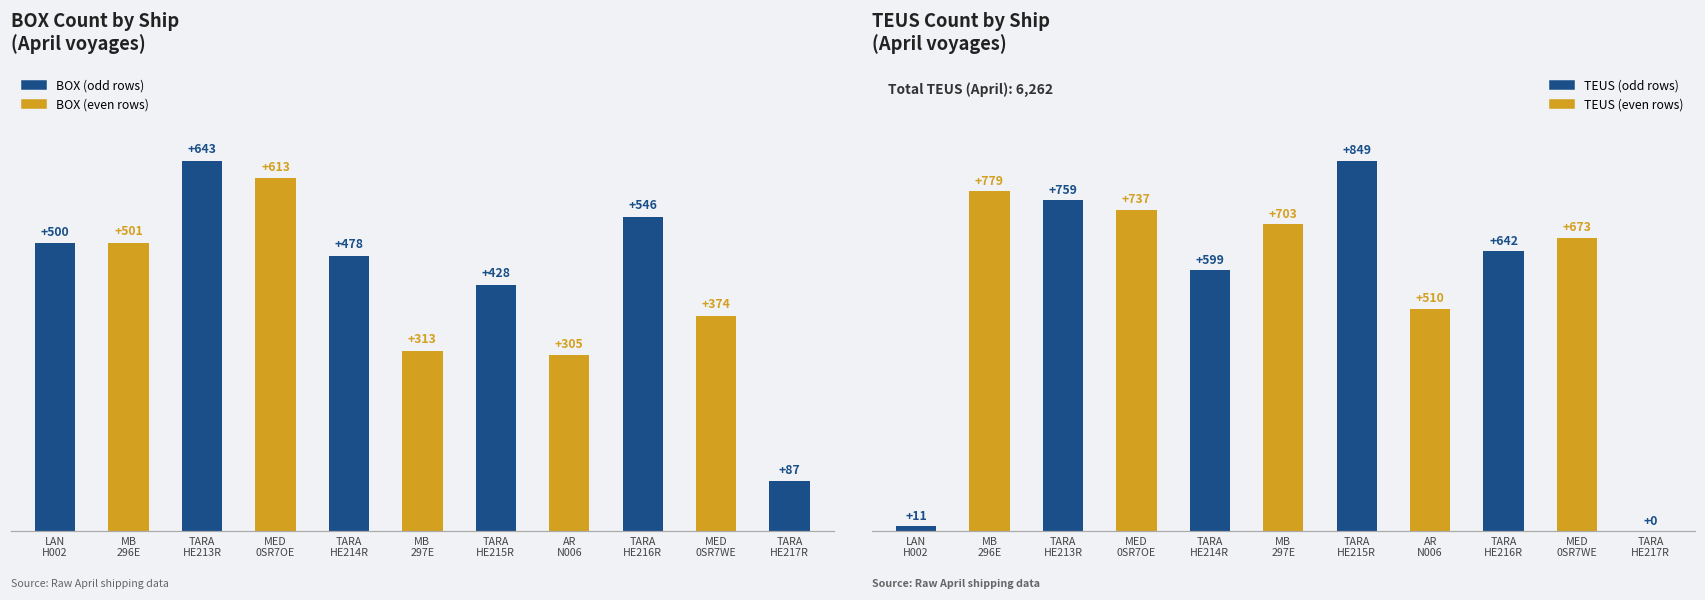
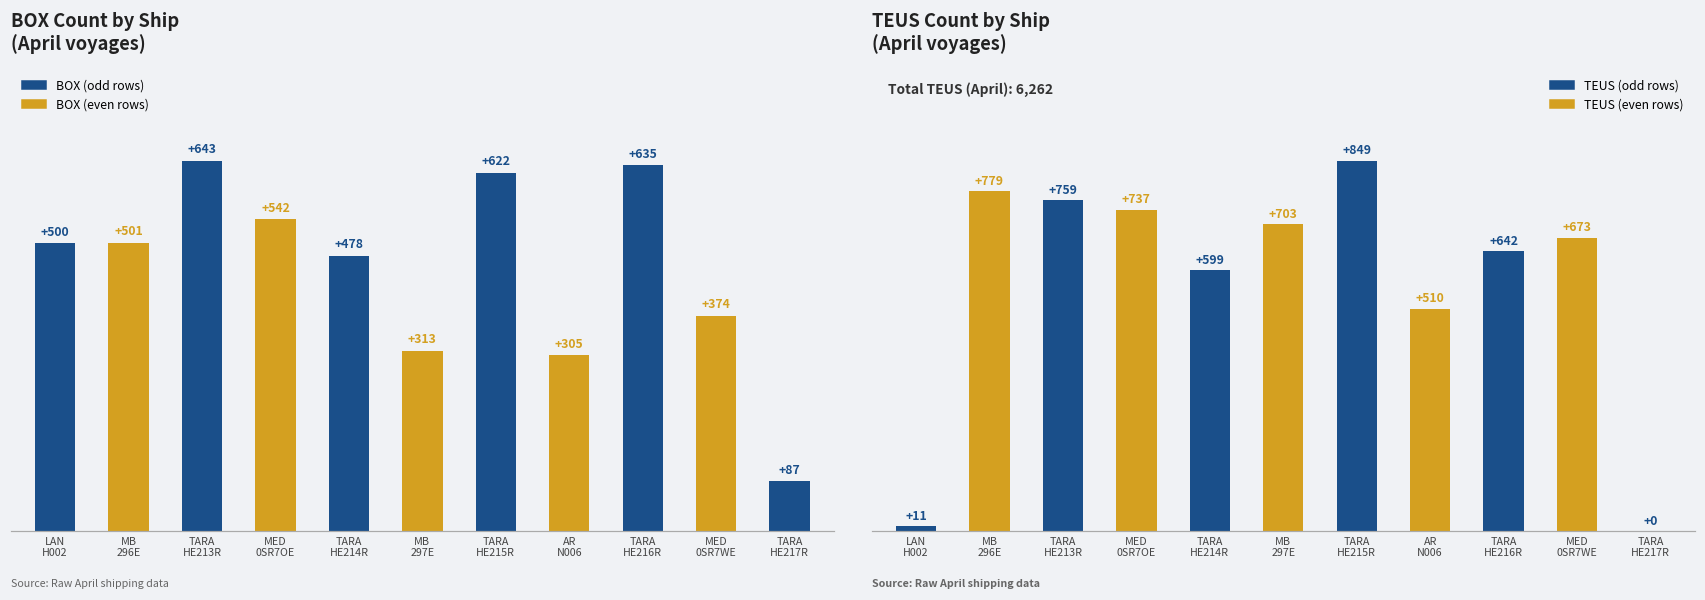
  {
    "BOX Count by Ship (April voyages)": {
      "LAN H002": "+500",
      "MB 296E": "+501",
      "TARA HE213R": "+643",
-     "MED 0SR7OE": "+613",
+     "MED 0SR7OE": "+542",
      "TARA HE214R": "+478",
      "MB 297E": "+313",
-     "TARA HE215R": "+428",
+     "TARA HE215R": "+622",
      "AR N006": "+305",
-     "TARA HE216R": "+546",
+     "TARA HE216R": "+635",
      "MED 0SR7WE": "+374",
      "TARA HE217R": "+87"
    },
    "TEUS Count by Ship (April voyages)": {
      "LAN H002": "+11",
      "MB 296E": "+779",
      "TARA HE213R": "+759",
      "MED 0SR7OE": "+737",
      "TARA HE214R": "+599",
      "MB 297E": "+703",
      "TARA HE215R": "+849",
      "AR N006": "+510",
      "TARA HE216R": "+642",
      "MED 0SR7WE": "+673",
      "TARA HE217R": "+0"
    }
  }
